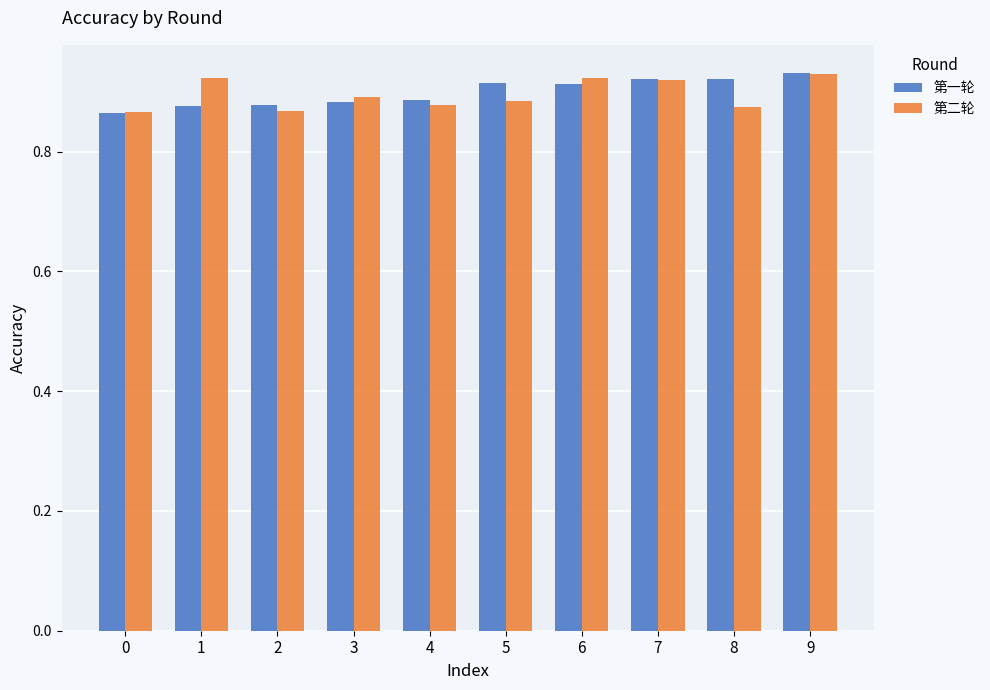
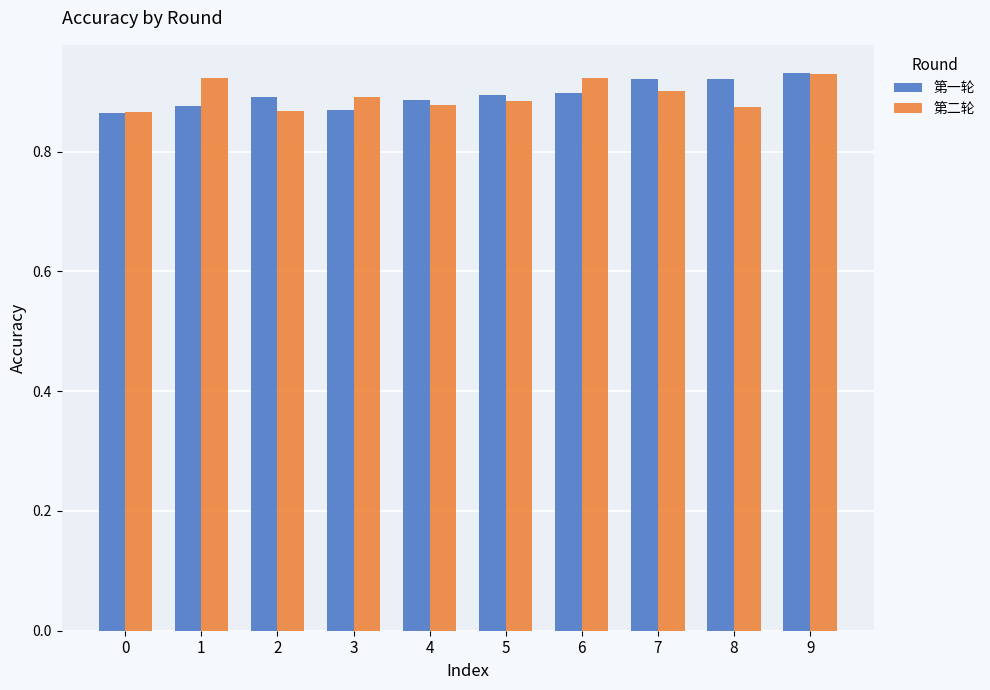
  {
    "第一轮": {
      "0": 0.86,
      "1": 0.88,
-     "2": 0.88,
-     "3": 0.88,
+     "2": 0.89,
+     "3": 0.87,
      "4": 0.89,
-     "5": 0.91,
-     "6": 0.91,
+     "5": 0.89,
+     "6": 0.90,
      "7": 0.92,
      "8": 0.92,
      "9": 0.93
    },
    "第二轮": {
      "0": 0.87,
      "1": 0.92,
      "2": 0.87,
      "3": 0.89,
      "4": 0.88,
      "5": 0.88,
      "6": 0.92,
-     "7": 0.92,
+     "7": 0.90,
      "8": 0.87,
      "9": 0.93
    }
  }
